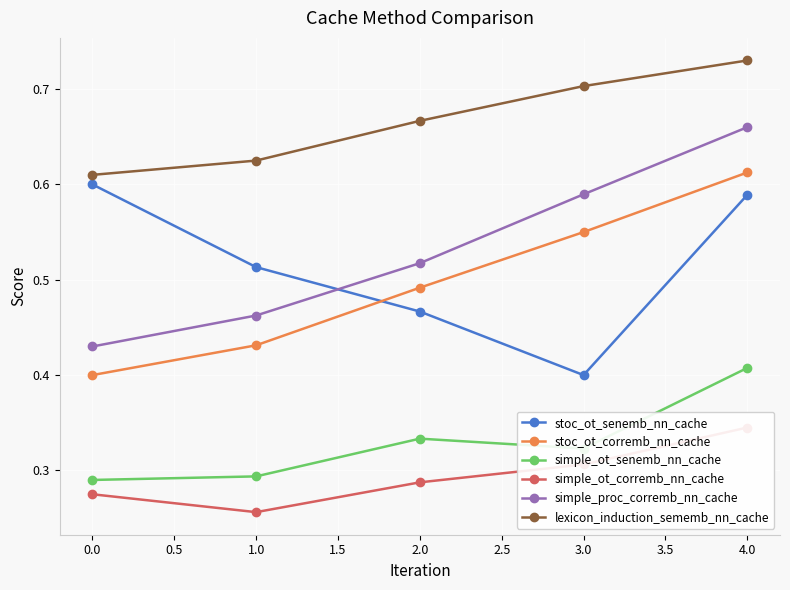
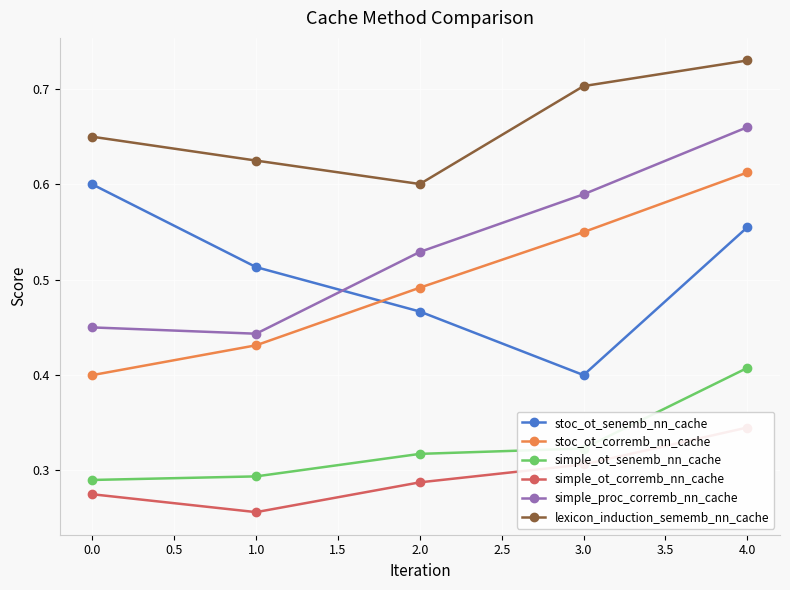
  {
    "stoc_ot_senemb_nn_cache": {
      "0.0": 0.60,
      "1.0": 0.51,
      "2.0": 0.47,
      "3.0": 0.40,
-     "4.0": 0.59
+     "4.0": 0.56
    },
    "simple_ot_senemb_nn_cache": {
      "0.0": 0.29,
      "1.0": 0.29,
-     "2.0": 0.33,
+     "2.0": 0.32,
      "4.0": 0.41
    },
    "simple_proc_corremb_nn_cache": {
-     "0.0": 0.43,
-     "1.0": 0.46,
-     "2.0": 0.52,
+     "0.0": 0.45,
+     "1.0": 0.44,
+     "2.0": 0.53,
      "3.0": 0.59,
      "4.0": 0.66
    },
    "lexicon_induction_sememb_nn_cache": {
-     "0.0": 0.61,
+     "0.0": 0.65,
      "1.0": 0.63,
-     "2.0": 0.67,
+     "2.0": 0.60,
      "3.0": 0.70,
      "4.0": 0.73
    }
  }
